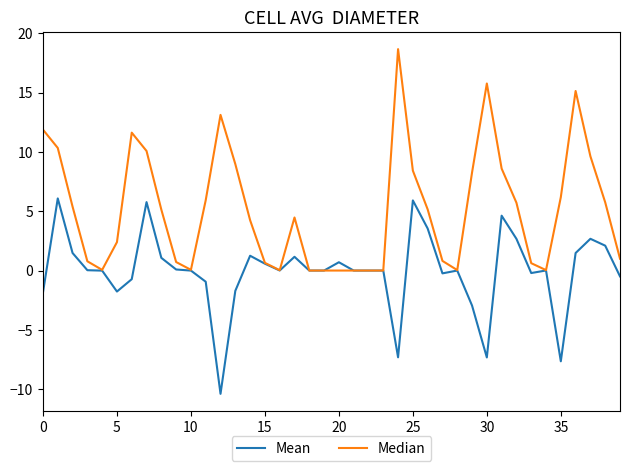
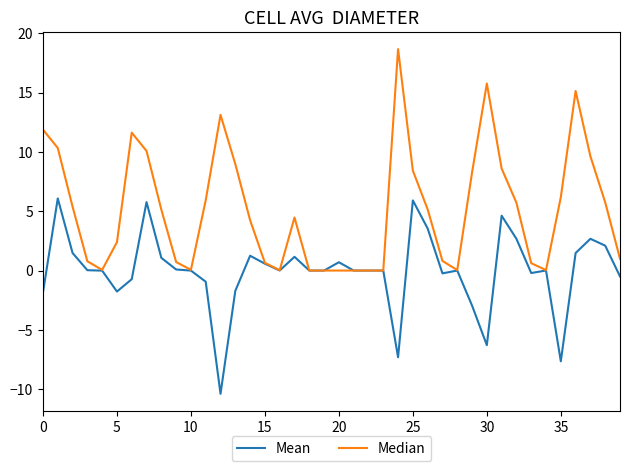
  {
    "Mean": {
      "0": -1.8,
      "5": -1.8,
      "20": 0.7,
      "25": 5.9,
-     "30": -7.3,
+     "30": -6.3,
      "35": -7.6
    },
    "Median": {
      "0": 11.9,
      "5": 2.4,
      "20": 0.0,
      "25": 8.4,
      "30": 15.8,
      "35": 6.2
    }
  }
